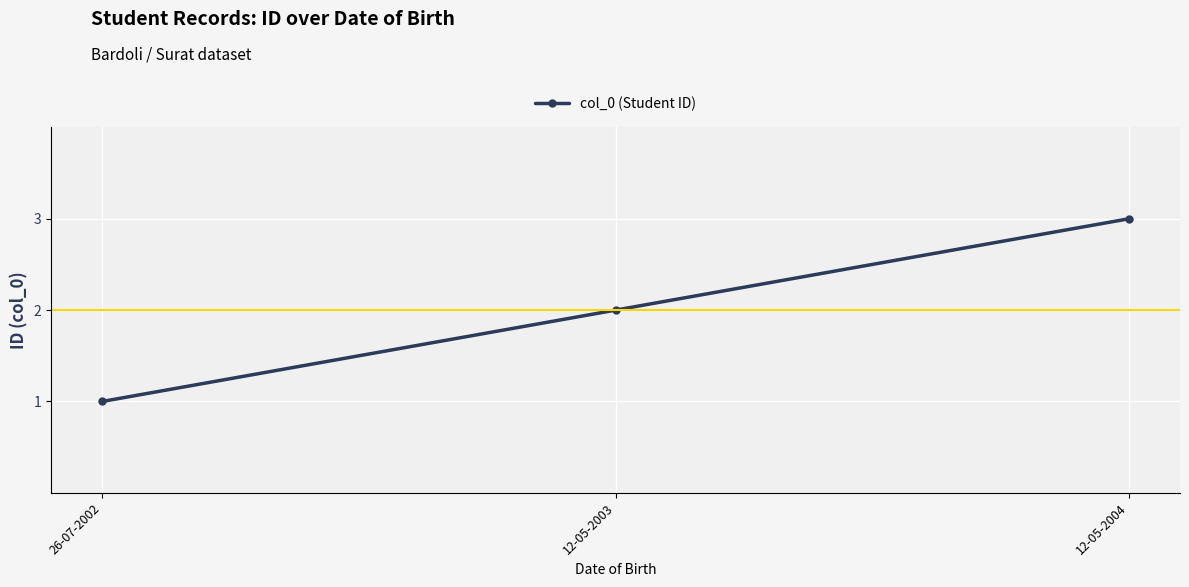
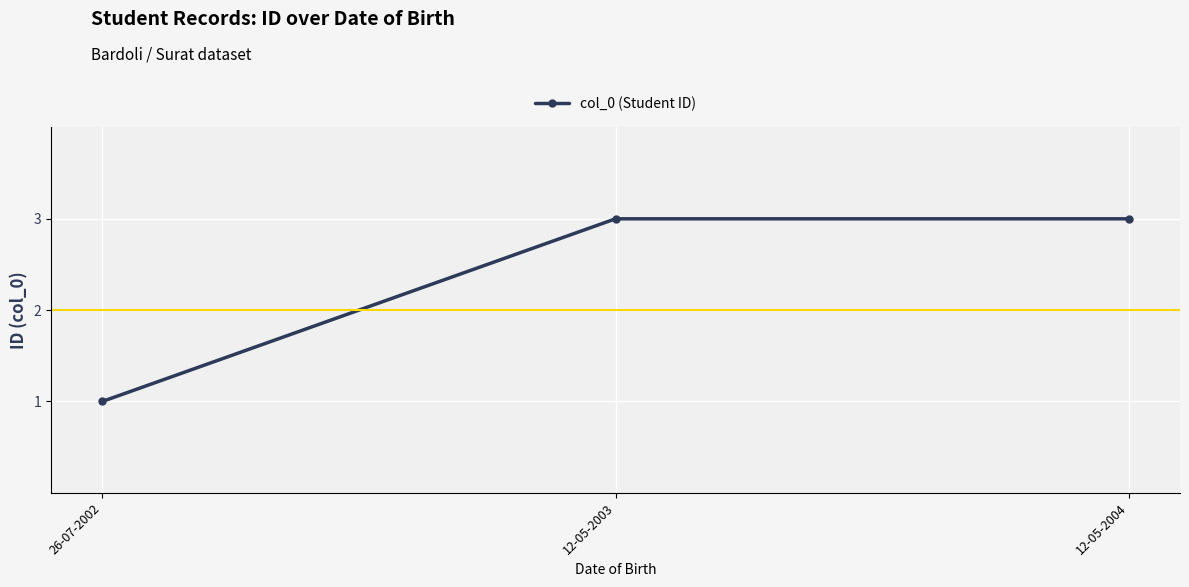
  {
    "26-07-2002": 1,
-   "12-05-2003": 2,
+   "12-05-2003": 3,
    "12-05-2004": 3
  }
